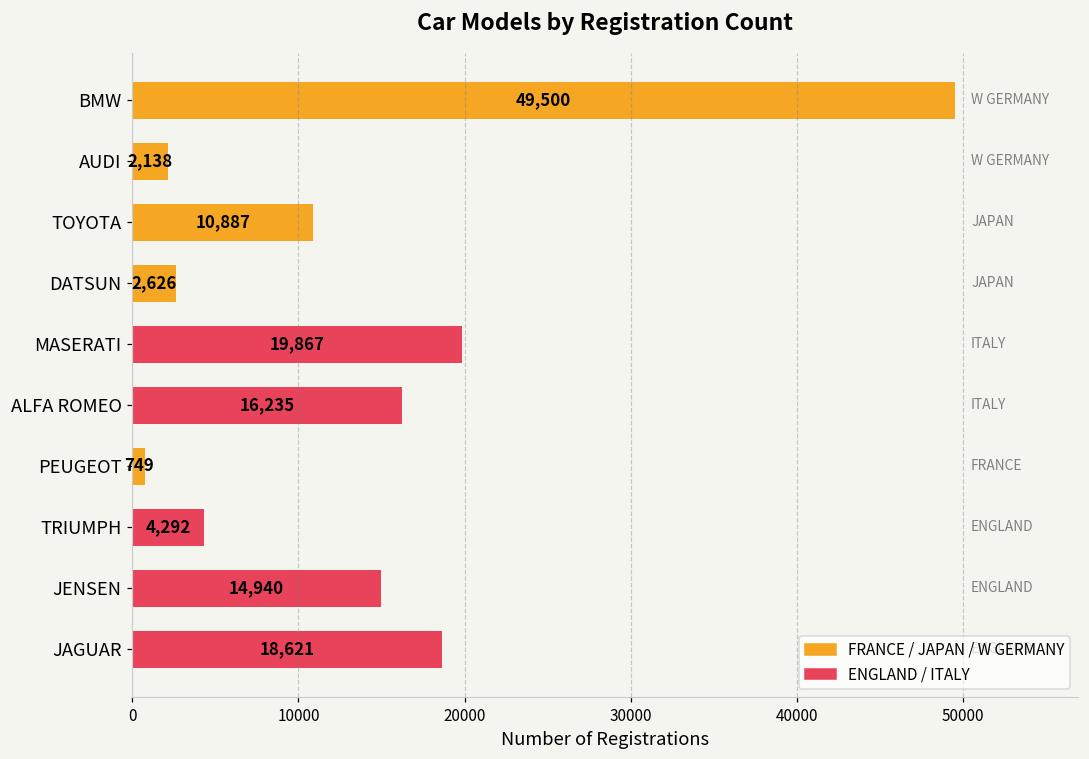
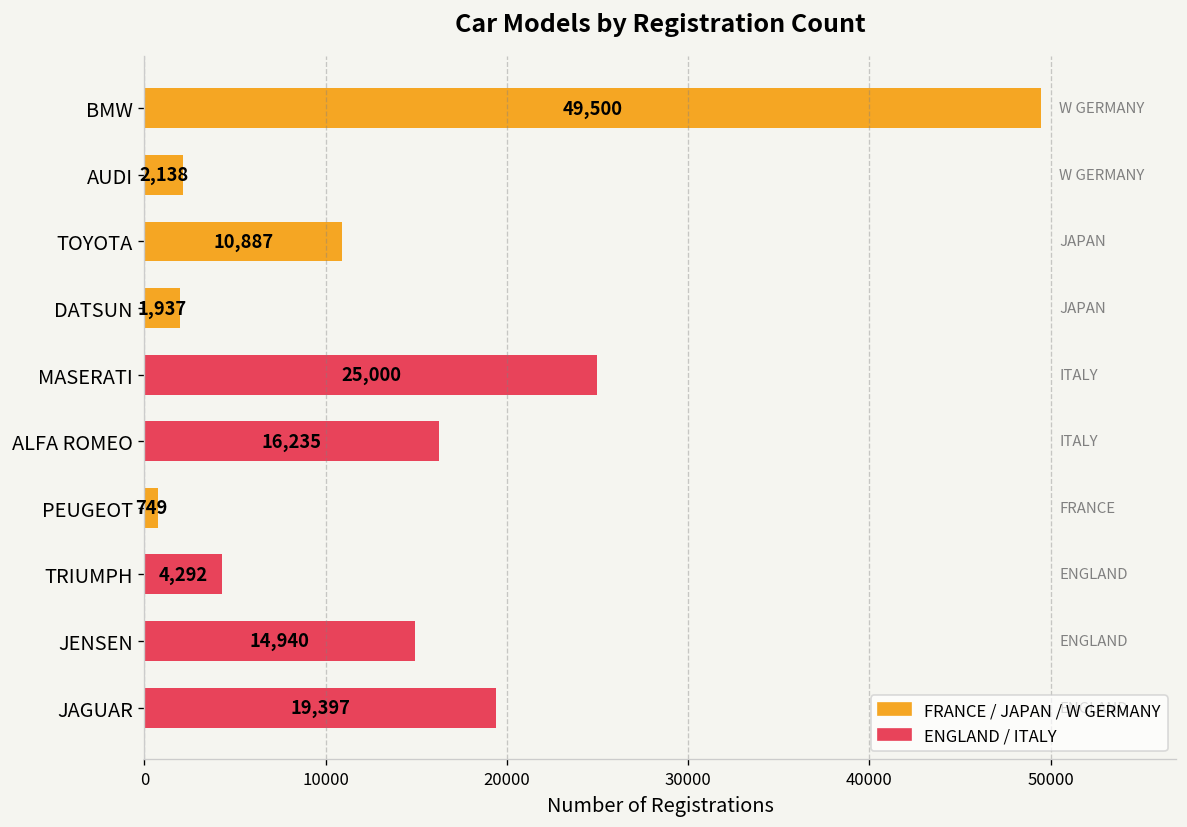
  {
    "BMW": "49,500",
    "AUDI": "2,138",
    "TOYOTA": "10,887",
-   "DATSUN": "2,626",
-   "MASERATI": "19,867",
+   "DATSUN": "1,937",
+   "MASERATI": "25,000",
    "ALFA ROMEO": "16,235",
    "PEUGEOT": "749",
    "TRIUMPH": "4,292",
    "JENSEN": "14,940",
-   "JAGUAR": "18,621"
+   "JAGUAR": "19,397"
  }
